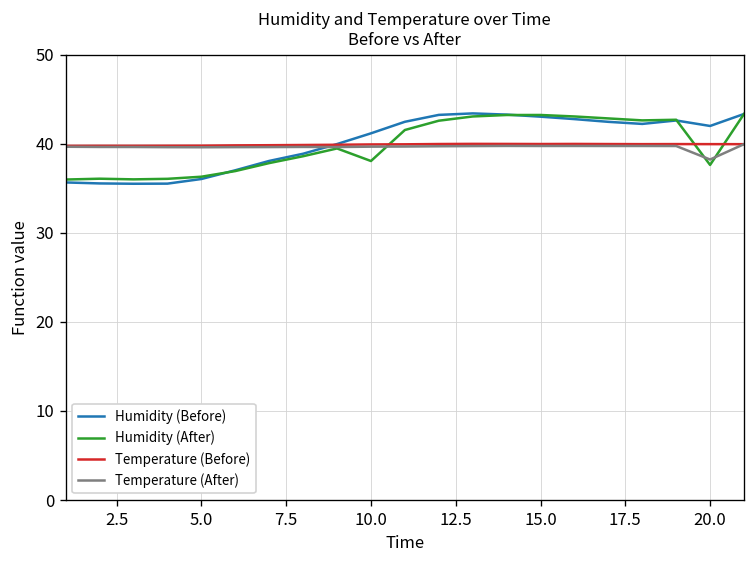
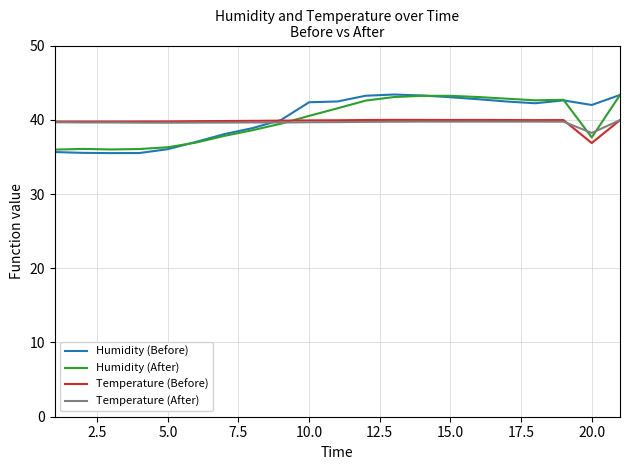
  {
    "Humidity (Before)": {
-     "10.0": 41,
+     "10.0": 42,
      "20.0": 42
    },
    "Humidity (After)": {
-     "10.0": 38,
+     "10.0": 41,
      "20.0": 38
    },
    "Temperature (Before)": {
-     "20.0": 40
+     "20.0": 37
    },
    "Temperature (After)": {
      "20.0": 38
    }
  }
